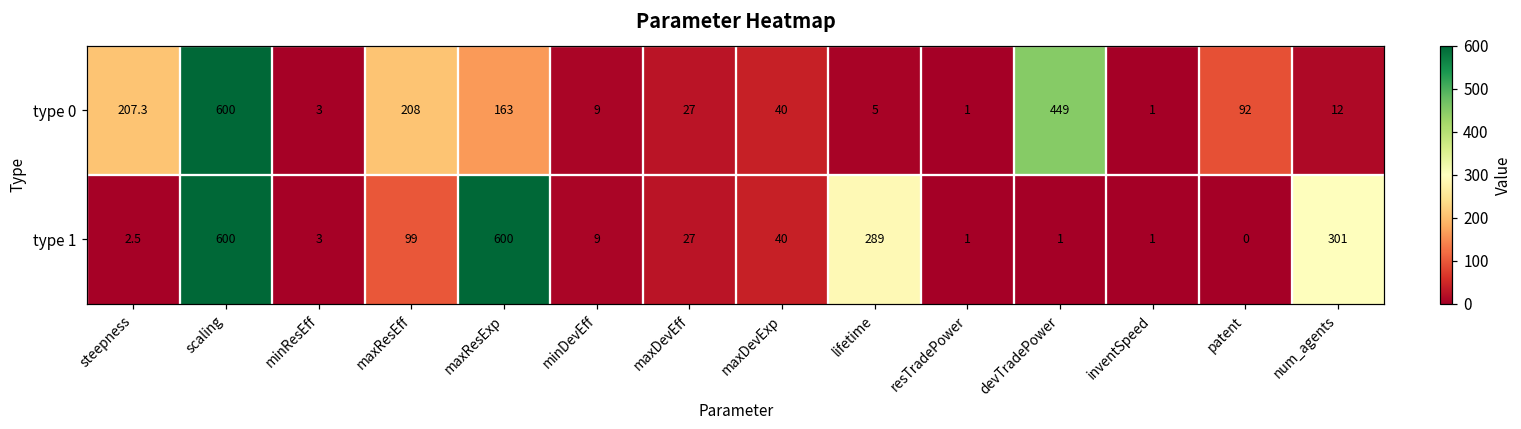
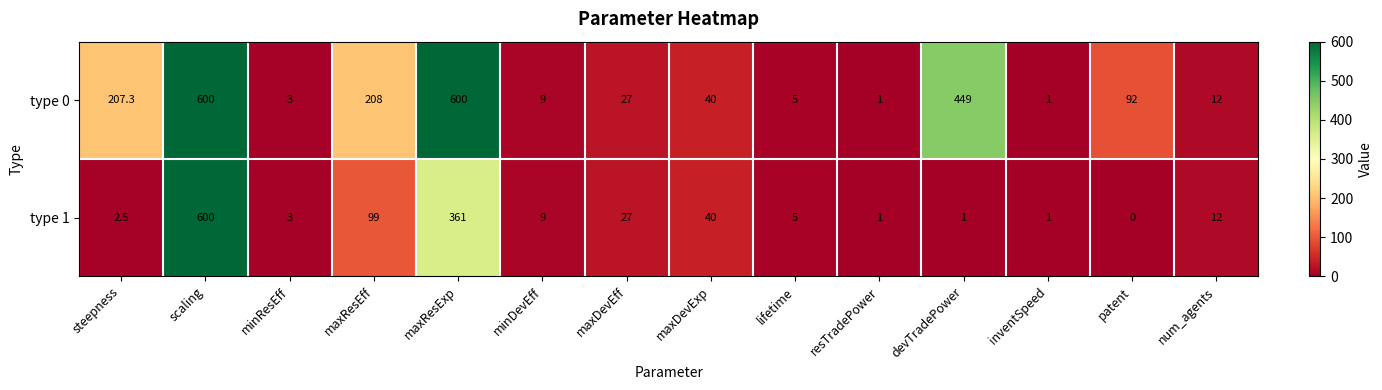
  {
    "type 0": {
      "steepness": 207.3,
      "scaling": 600,
      "minResEff": 3,
      "maxResEff": 208,
-     "maxResExp": 163,
+     "maxResExp": 600,
      "minDevEff": 9,
      "maxDevEff": 27,
      "maxDevExp": 40,
      "lifetime": 5,
      "resTradePower": 1,
      "devTradePower": 449,
      "inventSpeed": 1,
      "patent": 92,
      "num_agents": 12
    },
    "type 1": {
      "steepness": 2.5,
      "scaling": 600,
      "minResEff": 3,
      "maxResEff": 99,
-     "maxResExp": 600,
+     "maxResExp": 361,
      "minDevEff": 9,
      "maxDevEff": 27,
      "maxDevExp": 40,
-     "lifetime": 289,
+     "lifetime": 5,
      "resTradePower": 1,
      "devTradePower": 1,
      "inventSpeed": 1,
      "patent": 0,
-     "num_agents": 301
+     "num_agents": 12
    }
  }
